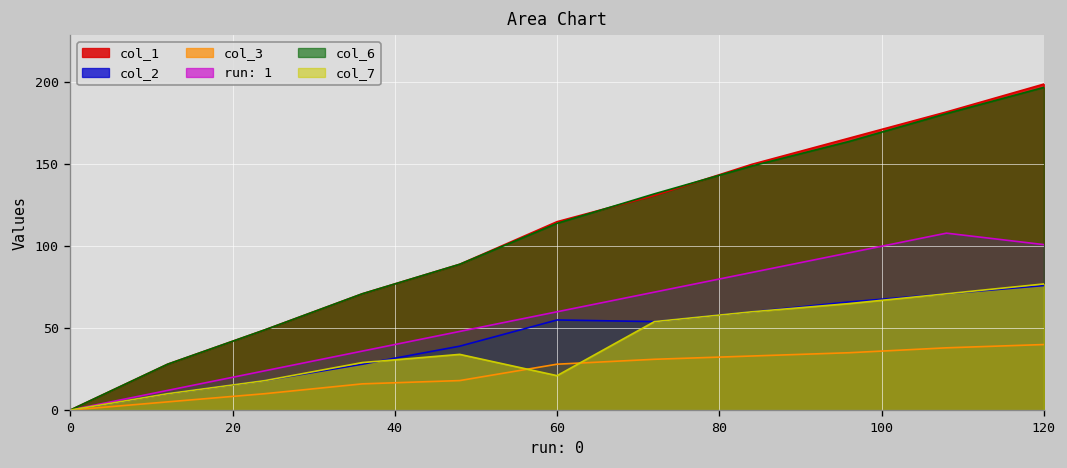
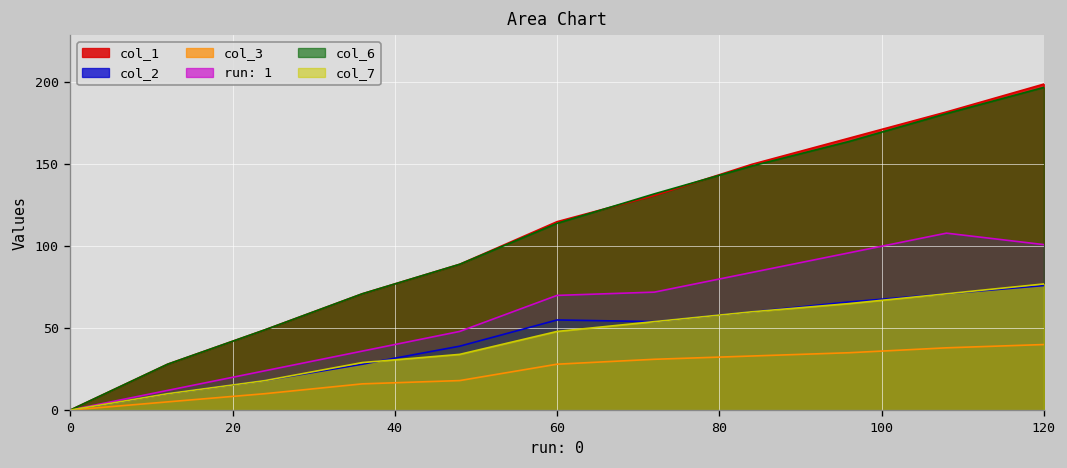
  {
    "col_1": {
      "120": 199
    },
    "col_2": {
      "60": 55
    },
    "col_3": {
      "60": 28,
      "120": 40
    },
    "run: 1": {
-     "60": 60,
+     "60": 70,
      "120": 101
    },
    "col_6": {
      "120": 197
    },
    "col_7": {
-     "60": 21
+     "60": 48
    }
  }
